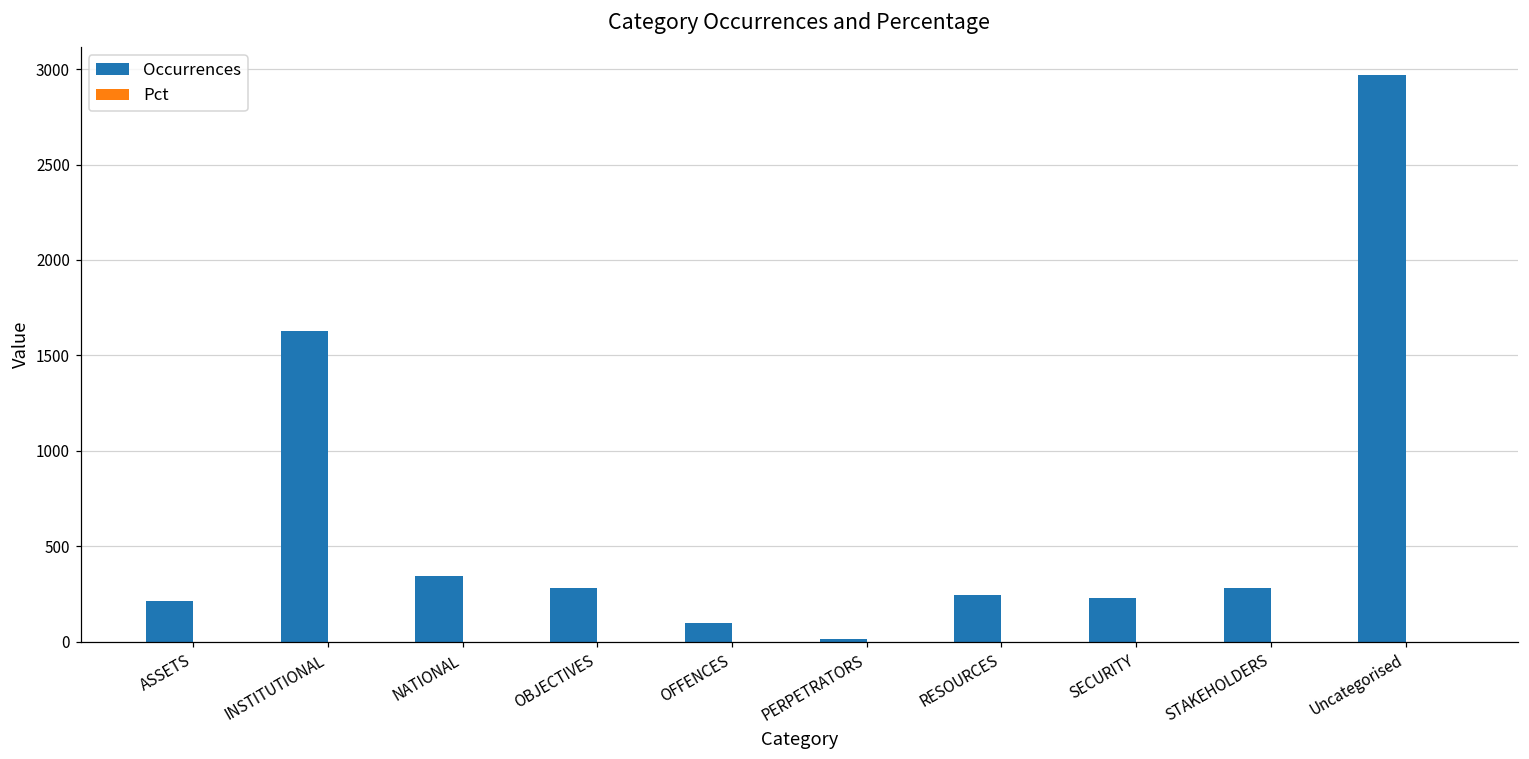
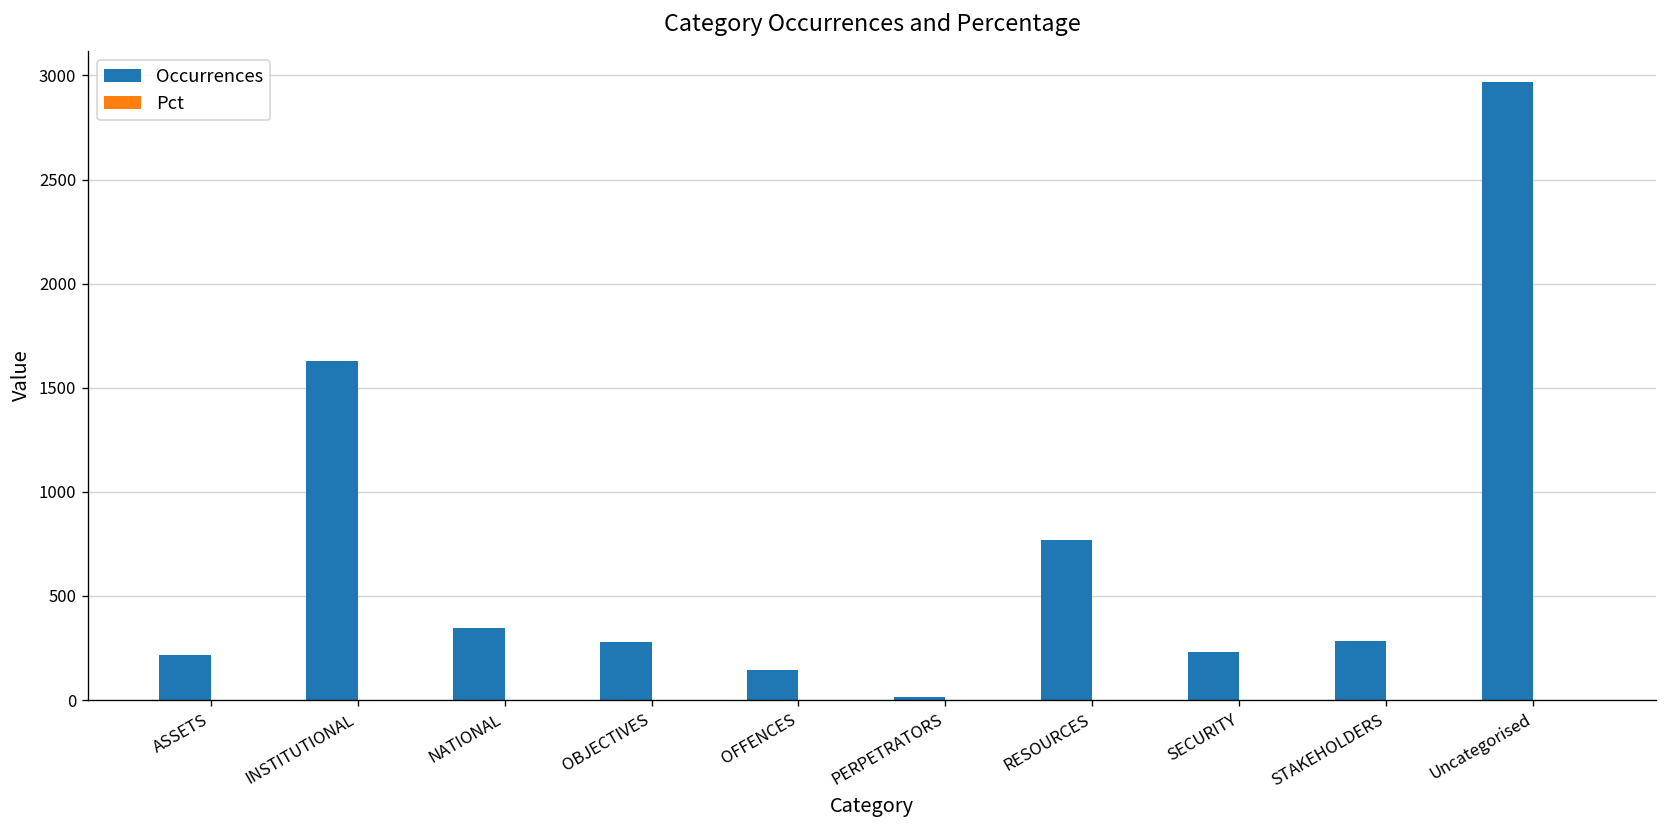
  {
    "Occurrences": {
      "ASSETS": 220,
      "INSTITUTIONAL": 1630,
      "NATIONAL": 340,
      "OBJECTIVES": 280,
-     "OFFENCES": 100,
+     "OFFENCES": 150,
      "PERPETRATORS": 20,
-     "RESOURCES": 240,
+     "RESOURCES": 770,
      "SECURITY": 230,
      "STAKEHOLDERS": 280,
      "Uncategorised": 2970
    }
  }
